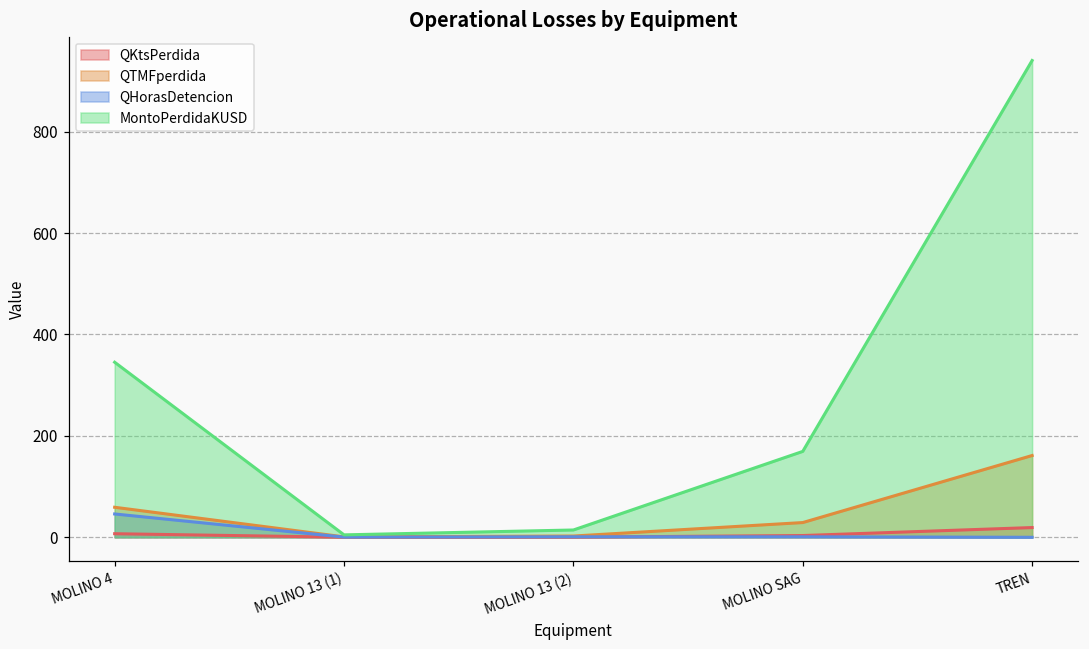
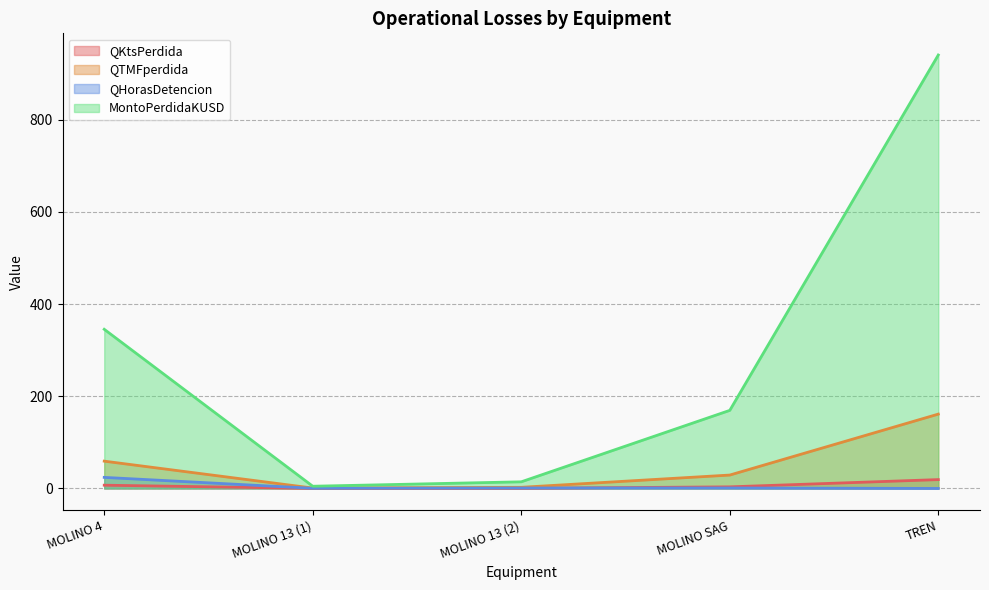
  {
    "QHorasDetencion": {
-     "MOLINO 4": 50,
+     "MOLINO 4": 20,
      "TREN": 0
    },
    "MontoPerdidaKUSD": {
      "MOLINO 4": 350,
      "MOLINO 13 (2)": 10,
      "MOLINO SAG": 170,
      "TREN": 940
    }
  }
